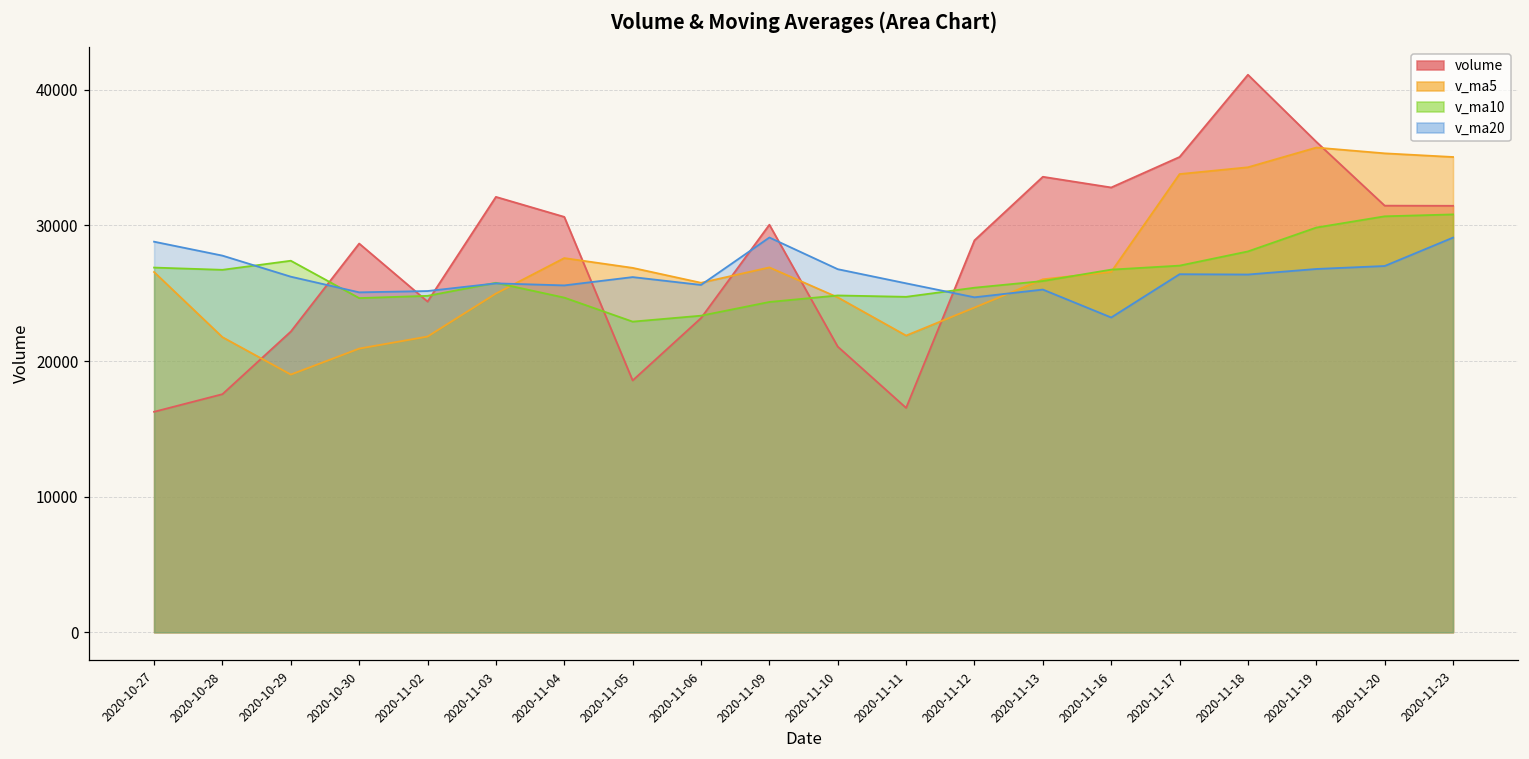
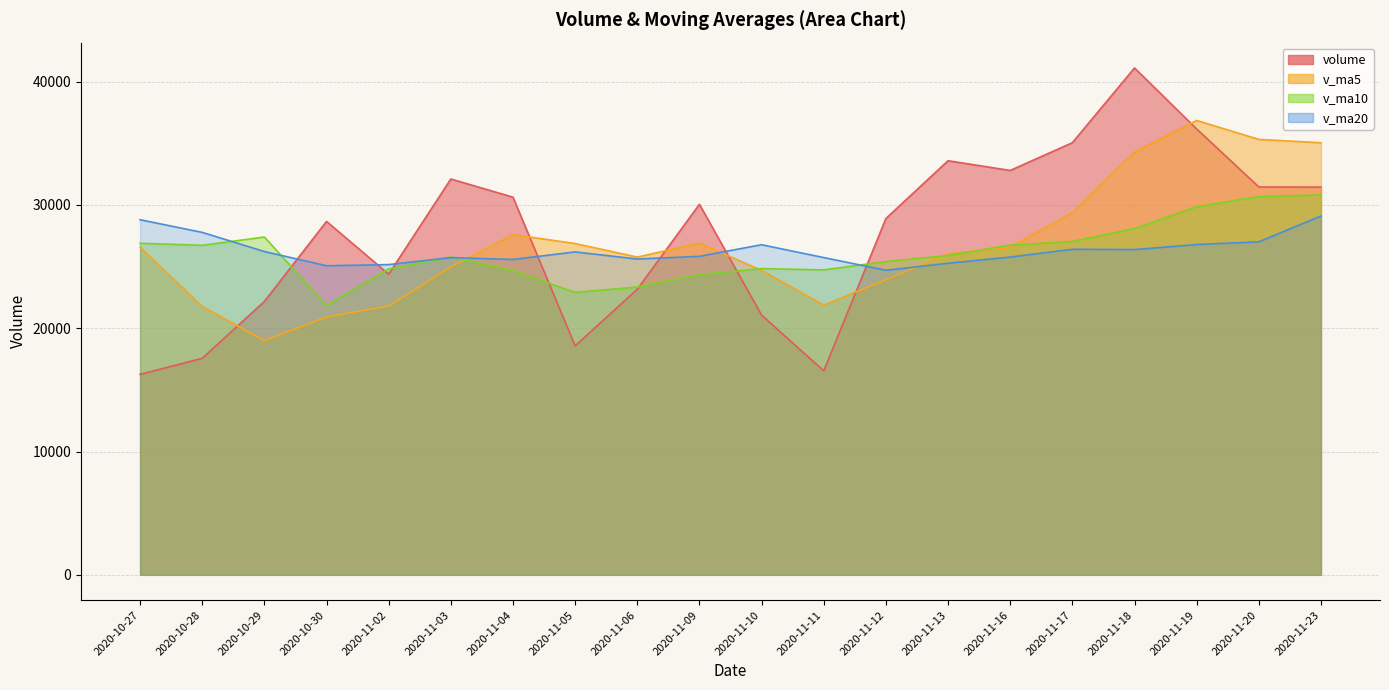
  {
    "volume": {
      "2020-10-27": 16300,
      "2020-10-28": 17600,
      "2020-10-29": 22200,
      "2020-10-30": 28700,
      "2020-11-02": 24400,
      "2020-11-03": 32100,
      "2020-11-04": 30600,
      "2020-11-05": 18600,
      "2020-11-09": 30100,
      "2020-11-10": 21100,
      "2020-11-11": 16500,
      "2020-11-12": 28900,
      "2020-11-13": 33600,
      "2020-11-16": 32800,
      "2020-11-17": 35000,
      "2020-11-18": 41100,
      "2020-11-19": 36200,
      "2020-11-20": 31500,
      "2020-11-23": 31400
    },
    "v_ma5": {
      "2020-10-27": 26600,
      "2020-10-28": 21800,
      "2020-10-29": 19000,
      "2020-10-30": 20900,
      "2020-11-02": 21800,
      "2020-11-03": 25000,
      "2020-11-04": 27600,
      "2020-11-05": 26900,
      "2020-11-09": 26900,
      "2020-11-11": 21900,
      "2020-11-12": 23900,
-     "2020-11-17": 33800,
+     "2020-11-17": 29400,
      "2020-11-18": 34300,
-     "2020-11-19": 35700,
+     "2020-11-19": 36900,
      "2020-11-20": 35300,
      "2020-11-23": 35000
    },
    "v_ma10": {
      "2020-10-27": 26900,
      "2020-10-28": 26700,
      "2020-10-29": 27400,
-     "2020-10-30": 24600,
+     "2020-10-30": 21800,
      "2020-11-02": 24800,
      "2020-11-04": 24700,
      "2020-11-05": 22900,
      "2020-11-09": 24400,
      "2020-11-11": 24700,
      "2020-11-12": 25400,
      "2020-11-17": 27000,
      "2020-11-18": 28100,
      "2020-11-19": 29800,
      "2020-11-20": 30700,
      "2020-11-23": 30800
    },
    "v_ma20": {
      "2020-10-27": 28800,
      "2020-10-28": 27800,
      "2020-10-29": 26200,
      "2020-10-30": 25100,
      "2020-11-02": 25200,
      "2020-11-04": 25600,
      "2020-11-05": 26200,
-     "2020-11-09": 29100,
+     "2020-11-09": 25800,
      "2020-11-10": 26800,
      "2020-11-11": 25700,
      "2020-11-12": 24700,
      "2020-11-13": 25300,
-     "2020-11-16": 23200,
+     "2020-11-16": 25800,
      "2020-11-17": 26400,
      "2020-11-18": 26400,
      "2020-11-19": 26800,
      "2020-11-20": 27000,
      "2020-11-23": 29100
    }
  }
